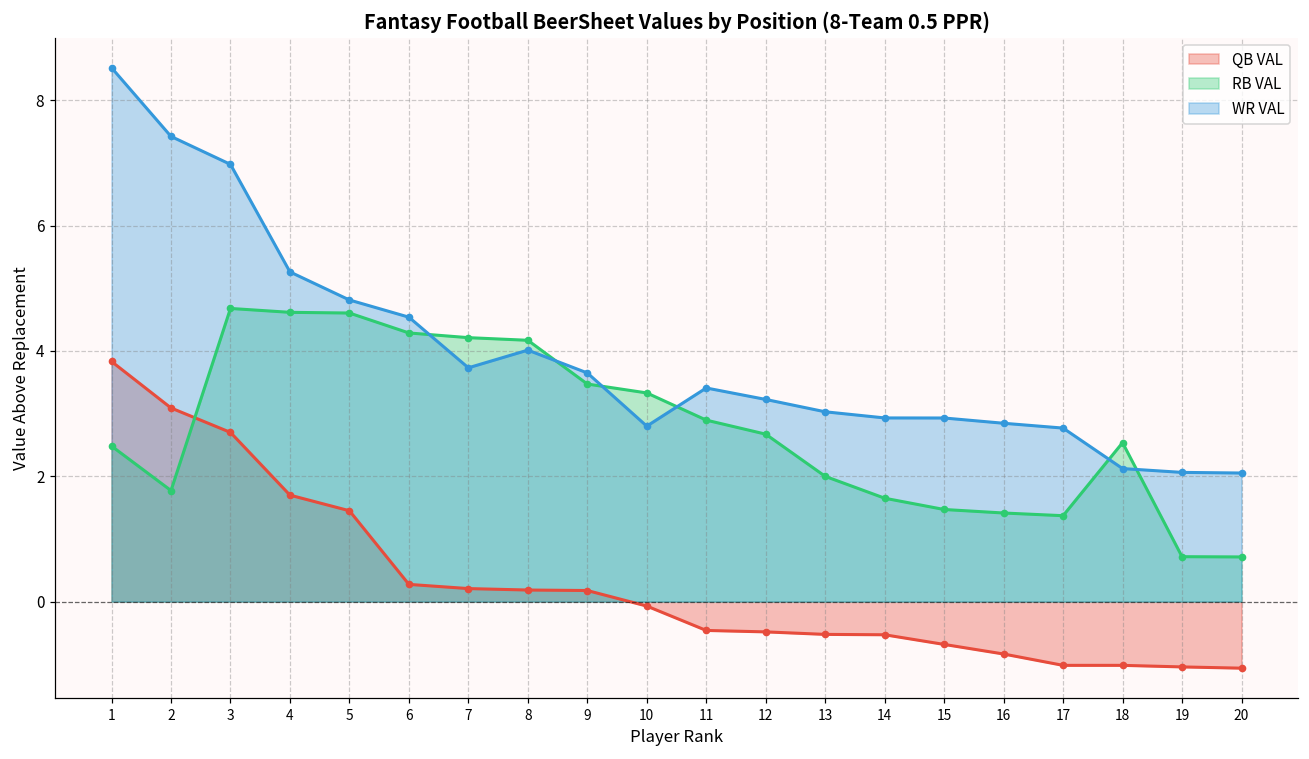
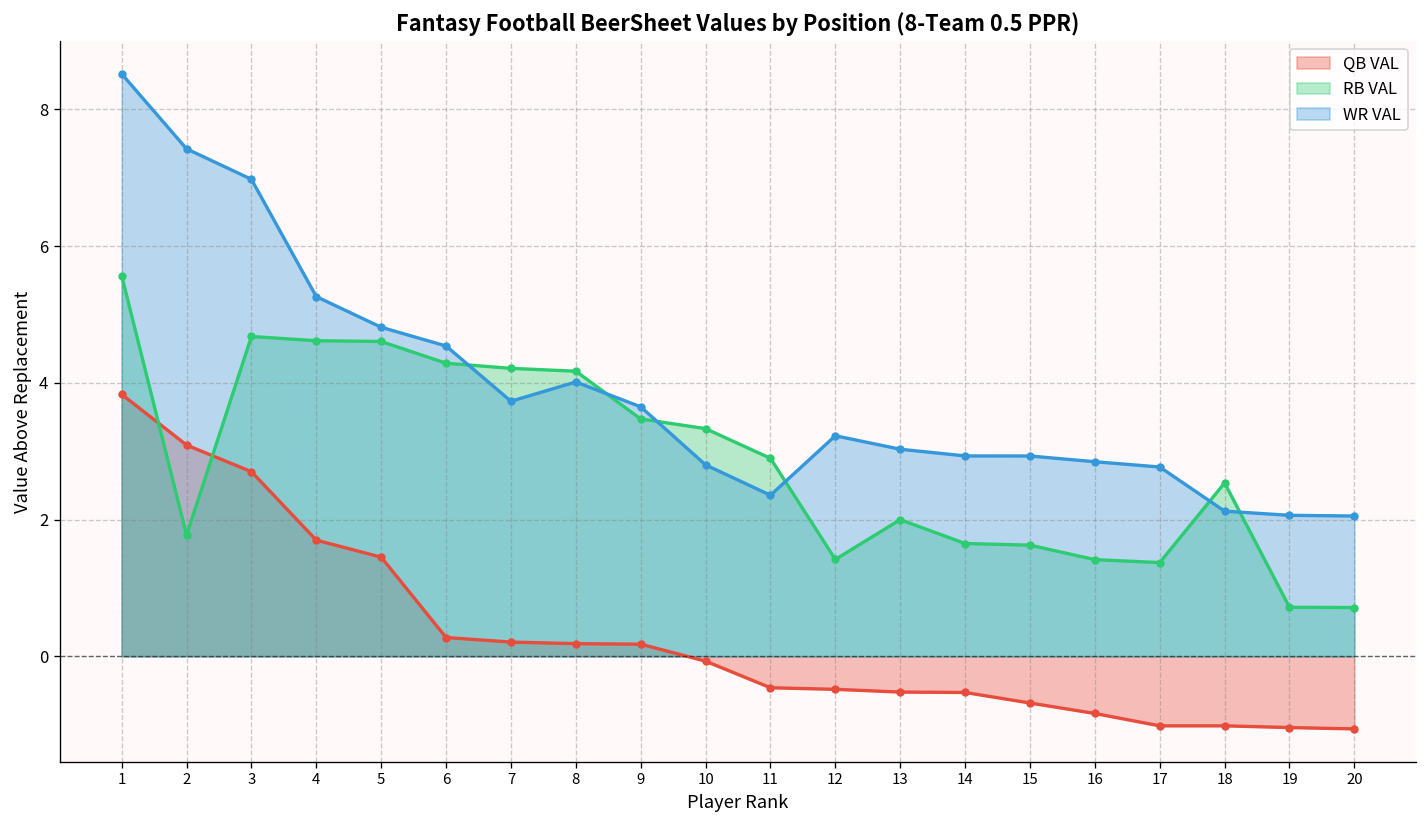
  {
    "RB VAL": {
-     "1": 2.5,
+     "1": 5.6,
      "2": 1.8,
      "3": 4.7,
      "4": 4.6,
      "5": 4.6,
      "6": 4.3,
      "7": 4.2,
      "8": 4.2,
      "9": 3.5,
      "10": 3.3,
      "11": 2.9,
-     "12": 2.7,
+     "12": 1.4,
      "13": 2.0,
      "14": 1.7,
-     "15": 1.5,
+     "15": 1.6,
      "16": 1.4,
      "17": 1.4,
      "18": 2.5,
      "19": 0.7,
      "20": 0.7
    },
    "WR VAL": {
      "1": 8.5,
      "2": 7.4,
      "3": 7.0,
      "4": 5.3,
      "5": 4.8,
      "6": 4.5,
      "7": 3.7,
      "8": 4.0,
      "9": 3.6,
      "10": 2.8,
-     "11": 3.4,
+     "11": 2.4,
      "12": 3.2,
      "13": 3.0,
      "14": 2.9,
      "15": 2.9,
      "16": 2.8,
      "17": 2.8,
      "18": 2.1,
      "19": 2.1,
      "20": 2.1
    }
  }
